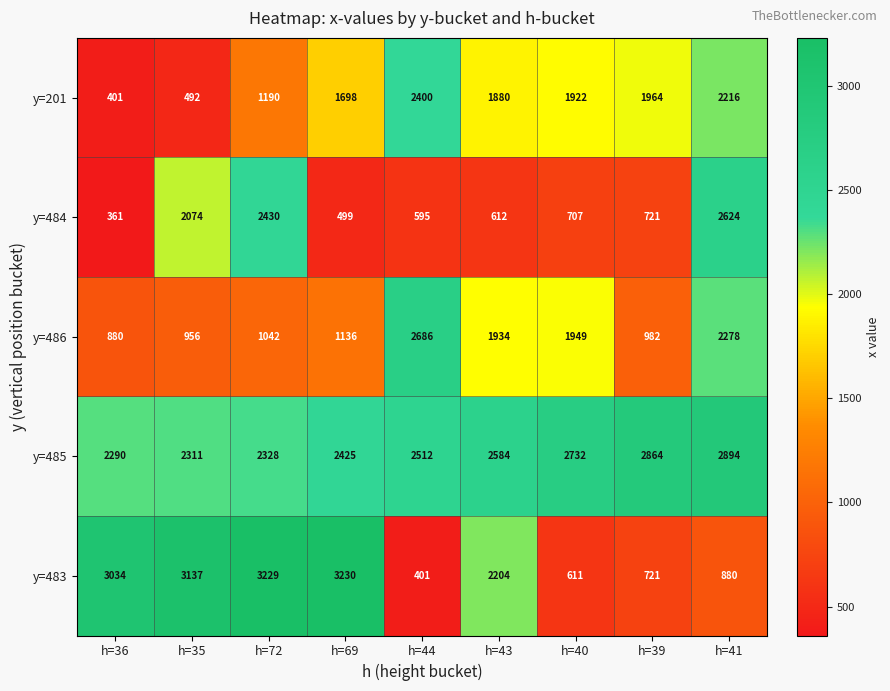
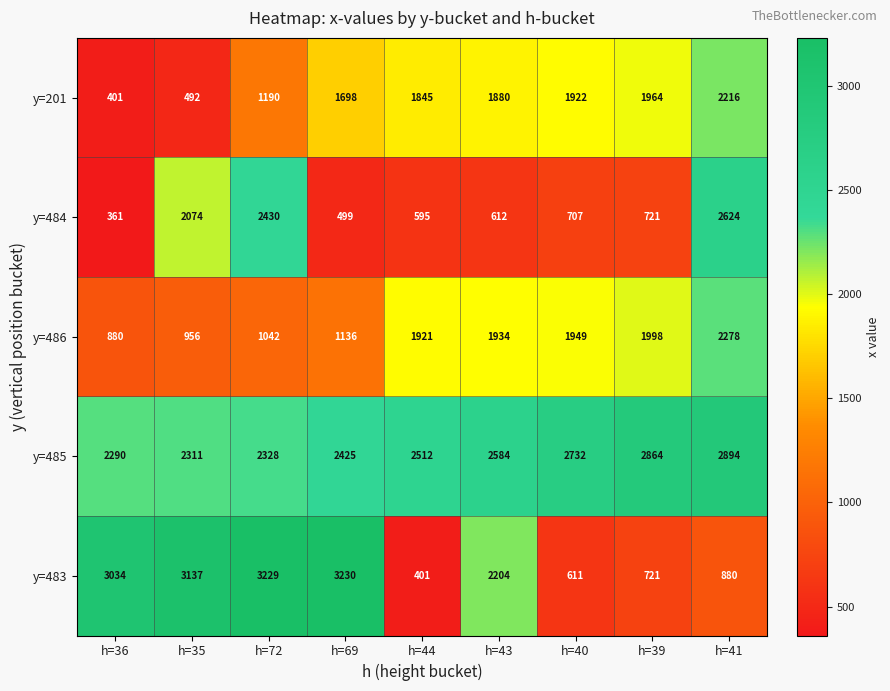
  {
    "y=201": {
      "h=36": 401,
      "h=35": 492,
      "h=72": 1190,
      "h=69": 1698,
-     "h=44": 2400,
+     "h=44": 1845,
      "h=43": 1880,
      "h=40": 1922,
      "h=39": 1964,
      "h=41": 2216
    },
    "y=484": {
      "h=36": 361,
      "h=35": 2074,
      "h=72": 2430,
      "h=69": 499,
      "h=44": 595,
      "h=43": 612,
      "h=40": 707,
      "h=39": 721,
      "h=41": 2624
    },
    "y=486": {
      "h=36": 880,
      "h=35": 956,
      "h=72": 1042,
      "h=69": 1136,
-     "h=44": 2686,
+     "h=44": 1921,
      "h=43": 1934,
      "h=40": 1949,
-     "h=39": 982,
+     "h=39": 1998,
      "h=41": 2278
    },
    "y=485": {
      "h=36": 2290,
      "h=35": 2311,
      "h=72": 2328,
      "h=69": 2425,
      "h=44": 2512,
      "h=43": 2584,
      "h=40": 2732,
      "h=39": 2864,
      "h=41": 2894
    },
    "y=483": {
      "h=36": 3034,
      "h=35": 3137,
      "h=72": 3229,
      "h=69": 3230,
      "h=44": 401,
      "h=43": 2204,
      "h=40": 611,
      "h=39": 721,
      "h=41": 880
    }
  }
